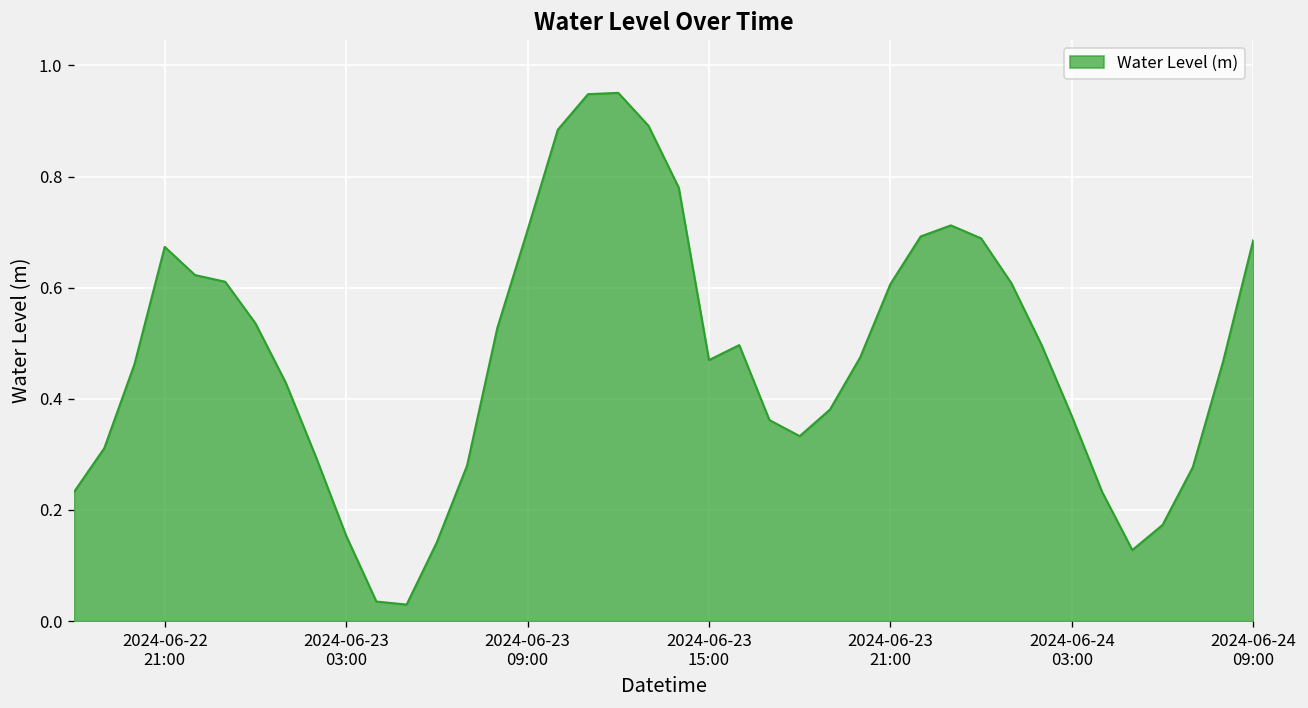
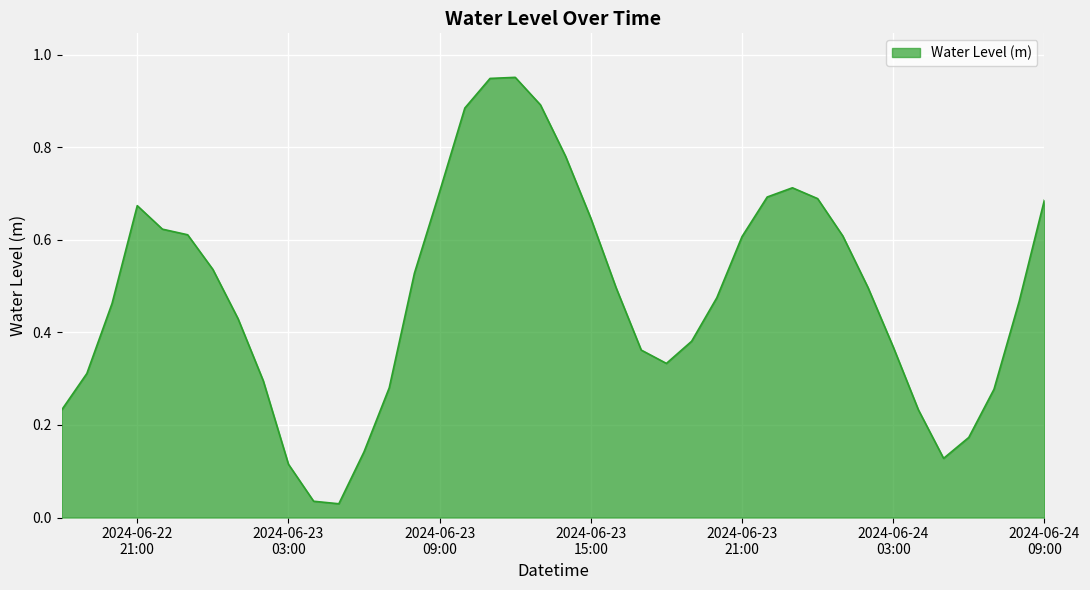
  {
    "2024-06-22 21:00": 0.67,
-   "2024-06-23 03:00": 0.15,
+   "2024-06-23 03:00": 0.12,
    "2024-06-23 09:00": 0.70,
-   "2024-06-23 15:00": 0.47,
+   "2024-06-23 15:00": 0.65,
    "2024-06-23 21:00": 0.61,
    "2024-06-24 03:00": 0.37,
    "2024-06-24 09:00": 0.69
  }
